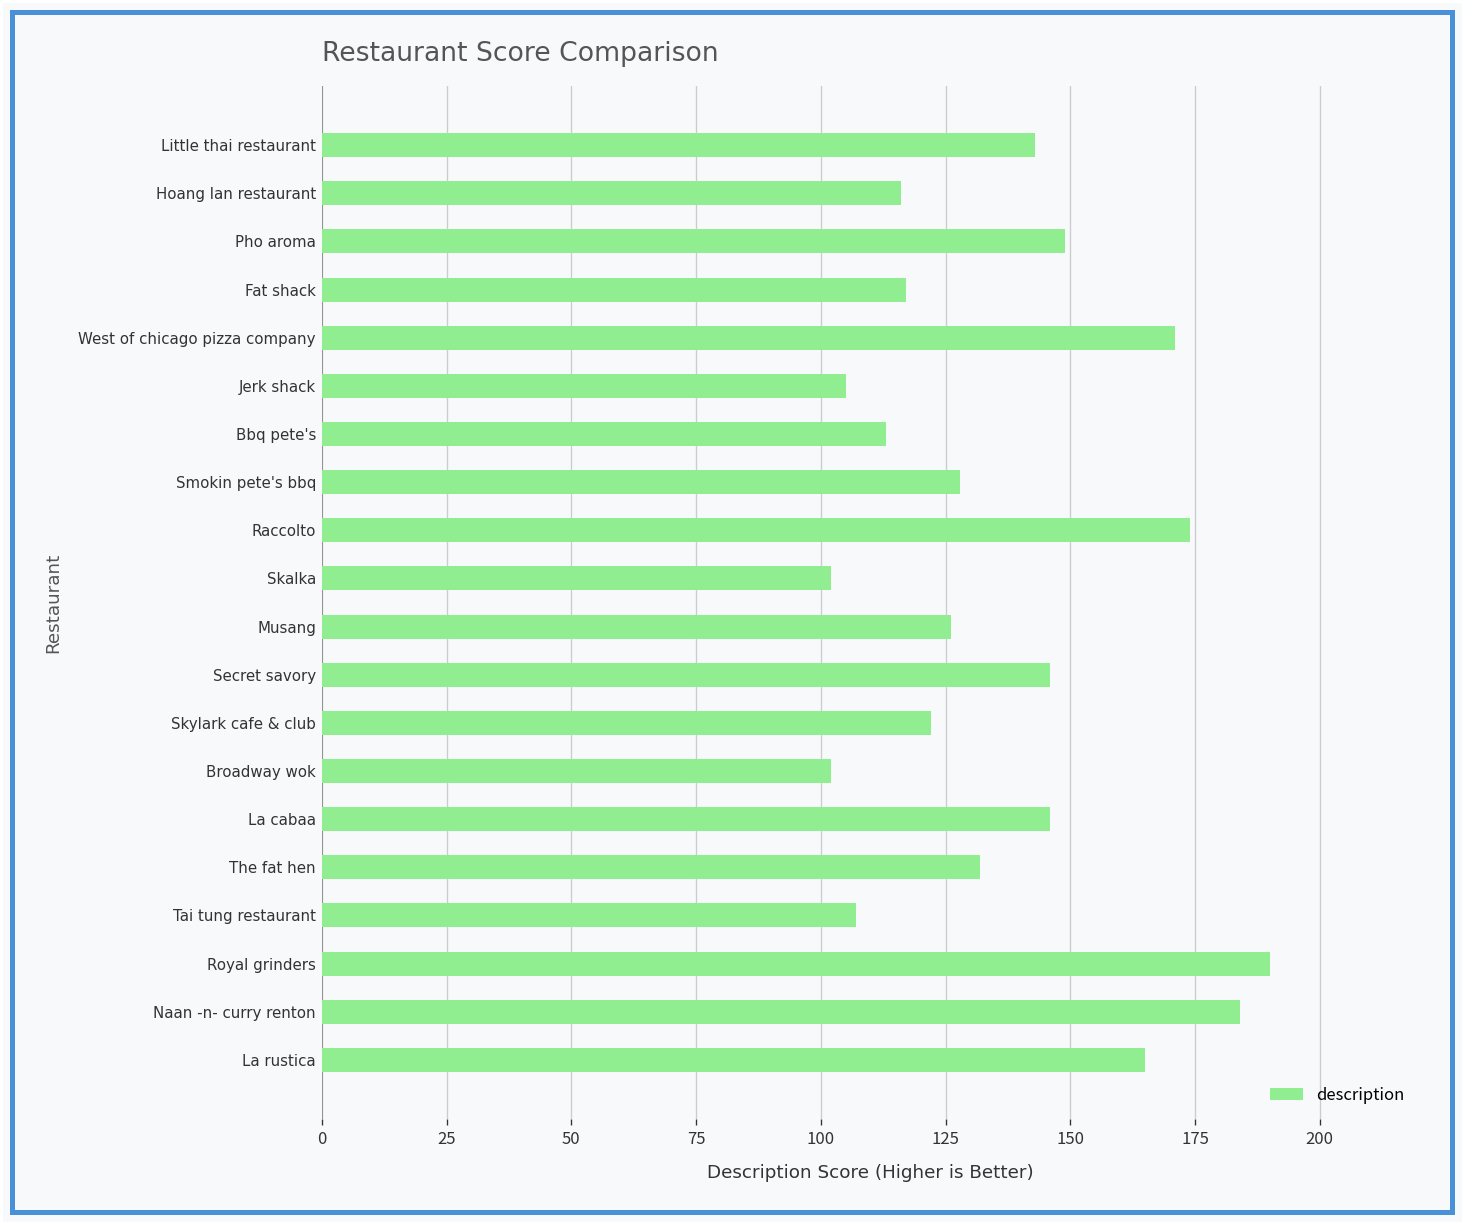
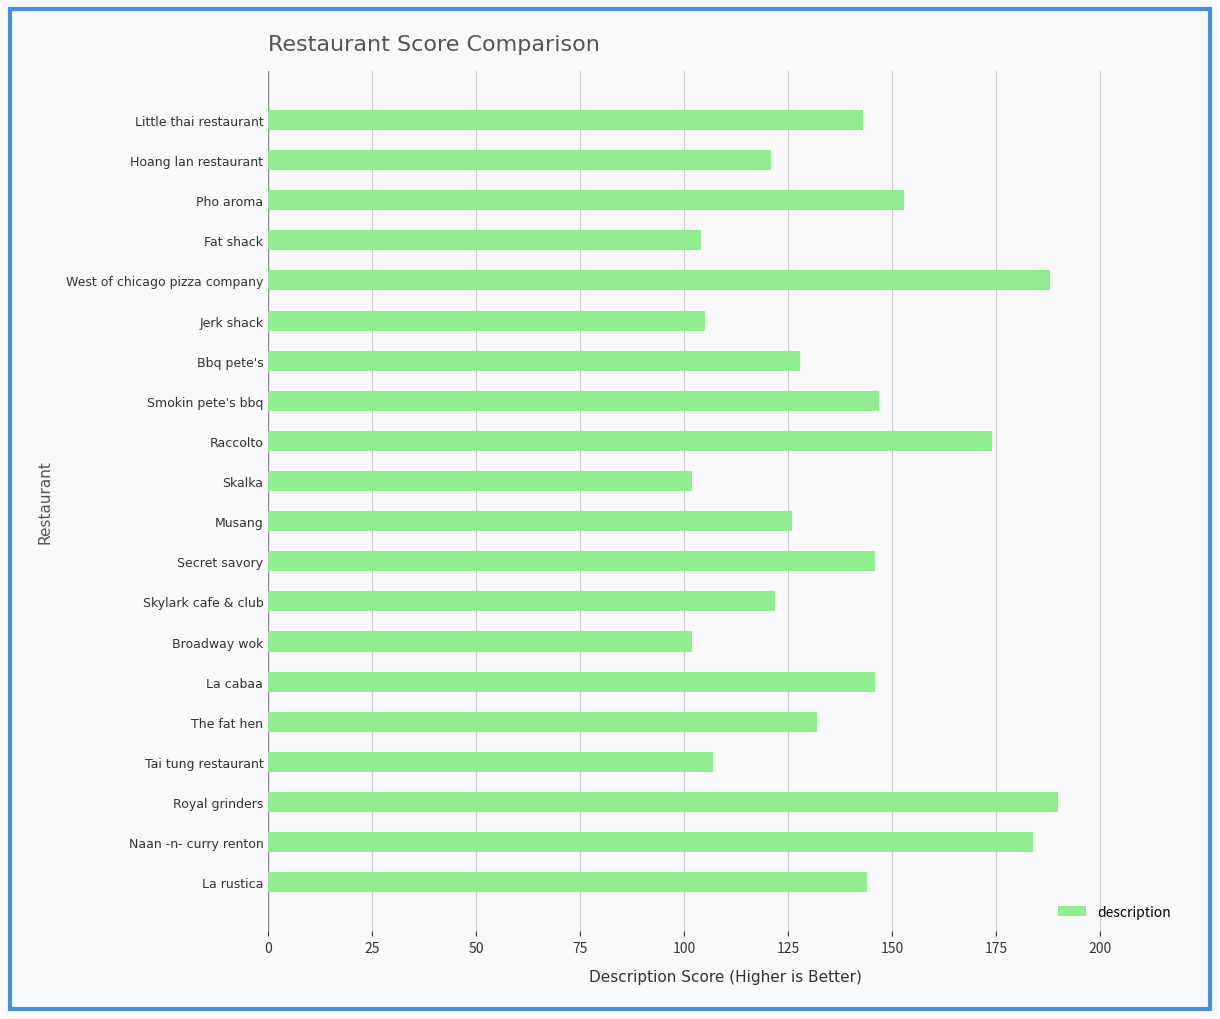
  {
    "Little thai restaurant": 143,
-   "Hoang lan restaurant": 116,
-   "Pho aroma": 149,
-   "Fat shack": 117,
-   "West of chicago pizza company": 171,
+   "Hoang lan restaurant": 121,
+   "Pho aroma": 153,
+   "Fat shack": 104,
+   "West of chicago pizza company": 188,
    "Jerk shack": 105,
-   "Bbq pete's": 113,
-   "Smokin pete's bbq": 128,
+   "Bbq pete's": 128,
+   "Smokin pete's bbq": 147,
    "Raccolto": 174,
    "Skalka": 102,
    "Musang": 126,
    "Secret savory": 146,
    "Skylark cafe & club": 122,
    "Broadway wok": 102,
    "La cabaa": 146,
    "The fat hen": 132,
    "Tai tung restaurant": 107,
    "Royal grinders": 190,
    "Naan -n- curry renton": 184,
-   "La rustica": 165
+   "La rustica": 144
  }
